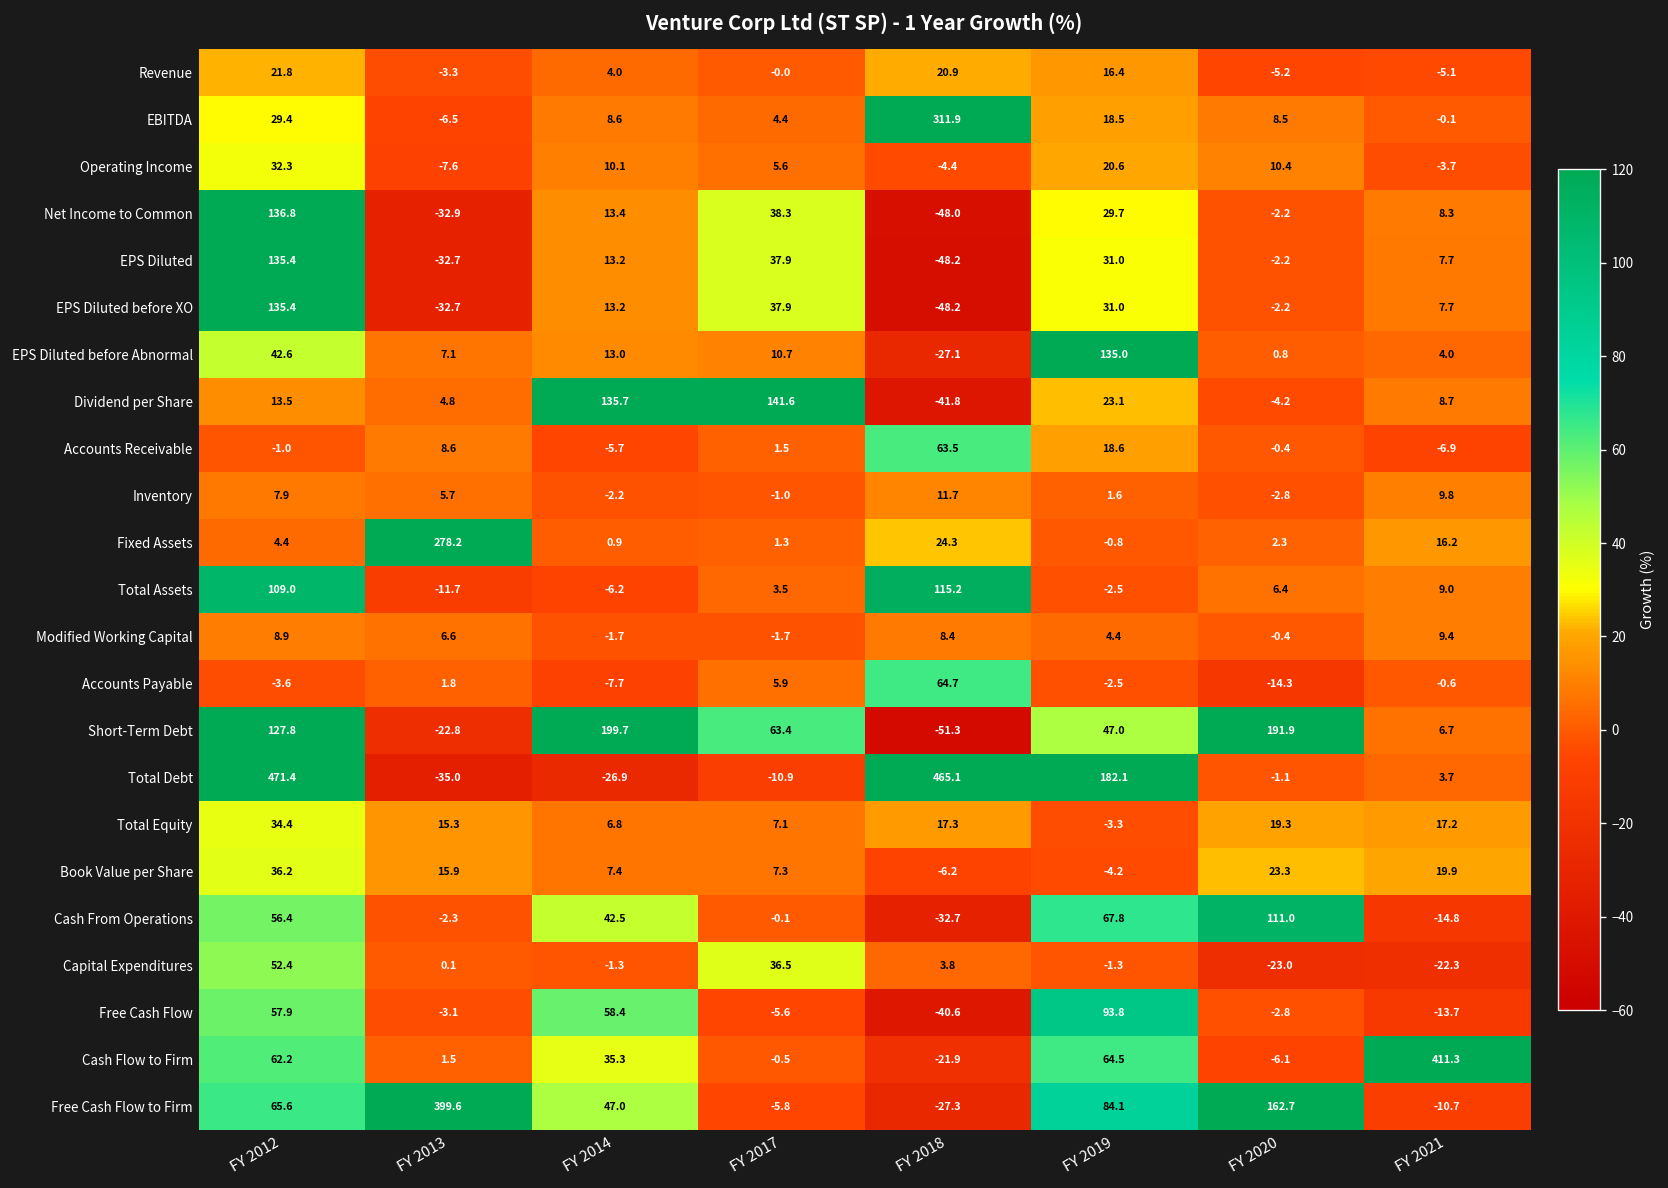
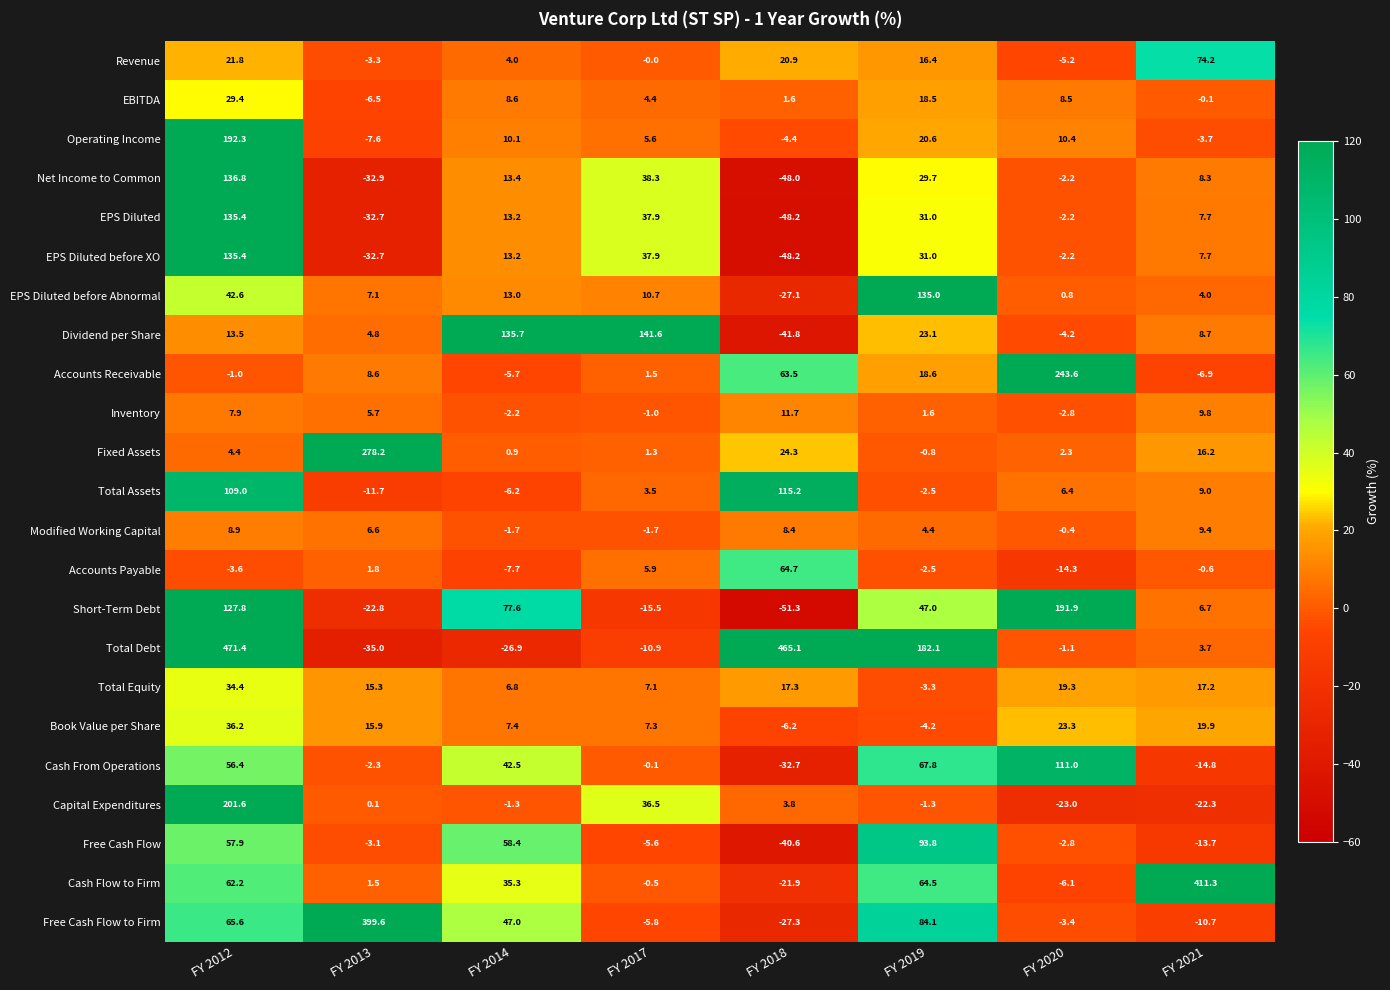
  {
    "Revenue": {
      "FY 2012": 21.8,
      "FY 2013": -3.3,
      "FY 2014": 4.0,
      "FY 2017": -0.0,
      "FY 2018": 20.9,
      "FY 2019": 16.4,
      "FY 2020": -5.2,
-     "FY 2021": -5.1
+     "FY 2021": 74.2
    },
    "EBITDA": {
      "FY 2012": 29.4,
      "FY 2013": -6.5,
      "FY 2014": 8.6,
      "FY 2017": 4.4,
-     "FY 2018": 311.9,
+     "FY 2018": 1.6,
      "FY 2019": 18.5,
      "FY 2020": 8.5,
      "FY 2021": -0.1
    },
    "Operating Income": {
-     "FY 2012": 32.3,
+     "FY 2012": 192.3,
      "FY 2013": -7.6,
      "FY 2014": 10.1,
      "FY 2017": 5.6,
      "FY 2018": -4.4,
      "FY 2019": 20.6,
      "FY 2020": 10.4,
      "FY 2021": -3.7
    },
    "Net Income to Common": {
      "FY 2012": 136.8,
      "FY 2013": -32.9,
      "FY 2014": 13.4,
      "FY 2017": 38.3,
      "FY 2018": -48.0,
      "FY 2019": 29.7,
      "FY 2020": -2.2,
      "FY 2021": 8.3
    },
    "EPS Diluted": {
      "FY 2012": 135.4,
      "FY 2013": -32.7,
      "FY 2014": 13.2,
      "FY 2017": 37.9,
      "FY 2018": -48.2,
      "FY 2019": 31.0,
      "FY 2020": -2.2,
      "FY 2021": 7.7
    },
    "EPS Diluted before XO": {
      "FY 2012": 135.4,
      "FY 2013": -32.7,
      "FY 2014": 13.2,
      "FY 2017": 37.9,
      "FY 2018": -48.2,
      "FY 2019": 31.0,
      "FY 2020": -2.2,
      "FY 2021": 7.7
    },
    "EPS Diluted before Abnormal": {
      "FY 2012": 42.6,
      "FY 2013": 7.1,
      "FY 2014": 13.0,
      "FY 2017": 10.7,
      "FY 2018": -27.1,
      "FY 2019": 135.0,
      "FY 2020": 0.8,
      "FY 2021": 4.0
    },
    "Dividend per Share": {
      "FY 2012": 13.5,
      "FY 2013": 4.8,
      "FY 2014": 135.7,
      "FY 2017": 141.6,
      "FY 2018": -41.8,
      "FY 2019": 23.1,
      "FY 2020": -4.2,
      "FY 2021": 8.7
    },
    "Accounts Receivable": {
      "FY 2012": -1.0,
      "FY 2013": 8.6,
      "FY 2014": -5.7,
      "FY 2017": 1.5,
      "FY 2018": 63.5,
      "FY 2019": 18.6,
-     "FY 2020": -0.4,
+     "FY 2020": 243.6,
      "FY 2021": -6.9
    },
    "Inventory": {
      "FY 2012": 7.9,
      "FY 2013": 5.7,
      "FY 2014": -2.2,
      "FY 2017": -1.0,
      "FY 2018": 11.7,
      "FY 2019": 1.6,
      "FY 2020": -2.8,
      "FY 2021": 9.8
    },
    "Fixed Assets": {
      "FY 2012": 4.4,
      "FY 2013": 278.2,
      "FY 2014": 0.9,
      "FY 2017": 1.3,
      "FY 2018": 24.3,
      "FY 2019": -0.8,
      "FY 2020": 2.3,
      "FY 2021": 16.2
    },
    "Total Assets": {
      "FY 2012": 109.0,
      "FY 2013": -11.7,
      "FY 2014": -6.2,
      "FY 2017": 3.5,
      "FY 2018": 115.2,
      "FY 2019": -2.5,
      "FY 2020": 6.4,
      "FY 2021": 9.0
    },
    "Modified Working Capital": {
      "FY 2012": 8.9,
      "FY 2013": 6.6,
      "FY 2014": -1.7,
      "FY 2017": -1.7,
      "FY 2018": 8.4,
      "FY 2019": 4.4,
      "FY 2020": -0.4,
      "FY 2021": 9.4
    },
    "Accounts Payable": {
      "FY 2012": -3.6,
      "FY 2013": 1.8,
      "FY 2014": -7.7,
      "FY 2017": 5.9,
      "FY 2018": 64.7,
      "FY 2019": -2.5,
      "FY 2020": -14.3,
      "FY 2021": -0.6
    },
    "Short-Term Debt": {
      "FY 2012": 127.8,
      "FY 2013": -22.8,
-     "FY 2014": 199.7,
-     "FY 2017": 63.4,
+     "FY 2014": 77.6,
+     "FY 2017": -15.5,
      "FY 2018": -51.3,
      "FY 2019": 47.0,
      "FY 2020": 191.9,
      "FY 2021": 6.7
    },
    "Total Debt": {
      "FY 2012": 471.4,
      "FY 2013": -35.0,
      "FY 2014": -26.9,
      "FY 2017": -10.9,
      "FY 2018": 465.1,
      "FY 2019": 182.1,
      "FY 2020": -1.1,
      "FY 2021": 3.7
    },
    "Total Equity": {
      "FY 2012": 34.4,
      "FY 2013": 15.3,
      "FY 2014": 6.8,
      "FY 2017": 7.1,
      "FY 2018": 17.3,
      "FY 2019": -3.3,
      "FY 2020": 19.3,
      "FY 2021": 17.2
    },
    "Book Value per Share": {
      "FY 2012": 36.2,
      "FY 2013": 15.9,
      "FY 2014": 7.4,
      "FY 2017": 7.3,
      "FY 2018": -6.2,
      "FY 2019": -4.2,
      "FY 2020": 23.3,
      "FY 2021": 19.9
    },
    "Cash From Operations": {
      "FY 2012": 56.4,
      "FY 2013": -2.3,
      "FY 2014": 42.5,
      "FY 2017": -0.1,
      "FY 2018": -32.7,
      "FY 2019": 67.8,
      "FY 2020": 111.0,
      "FY 2021": -14.8
    },
    "Capital Expenditures": {
-     "FY 2012": 52.4,
+     "FY 2012": 201.6,
      "FY 2013": 0.1,
      "FY 2014": -1.3,
      "FY 2017": 36.5,
      "FY 2018": 3.8,
      "FY 2019": -1.3,
      "FY 2020": -23.0,
      "FY 2021": -22.3
    },
    "Free Cash Flow": {
      "FY 2012": 57.9,
      "FY 2013": -3.1,
      "FY 2014": 58.4,
      "FY 2017": -5.6,
      "FY 2018": -40.6,
      "FY 2019": 93.8,
      "FY 2020": -2.8,
      "FY 2021": -13.7
    },
    "Cash Flow to Firm": {
      "FY 2012": 62.2,
      "FY 2013": 1.5,
      "FY 2014": 35.3,
      "FY 2017": -0.5,
      "FY 2018": -21.9,
      "FY 2019": 64.5,
      "FY 2020": -6.1,
      "FY 2021": 411.3
    },
    "Free Cash Flow to Firm": {
      "FY 2012": 65.6,
      "FY 2013": 399.6,
      "FY 2014": 47.0,
      "FY 2017": -5.8,
      "FY 2018": -27.3,
      "FY 2019": 84.1,
-     "FY 2020": 162.7,
+     "FY 2020": -3.4,
      "FY 2021": -10.7
    }
  }
